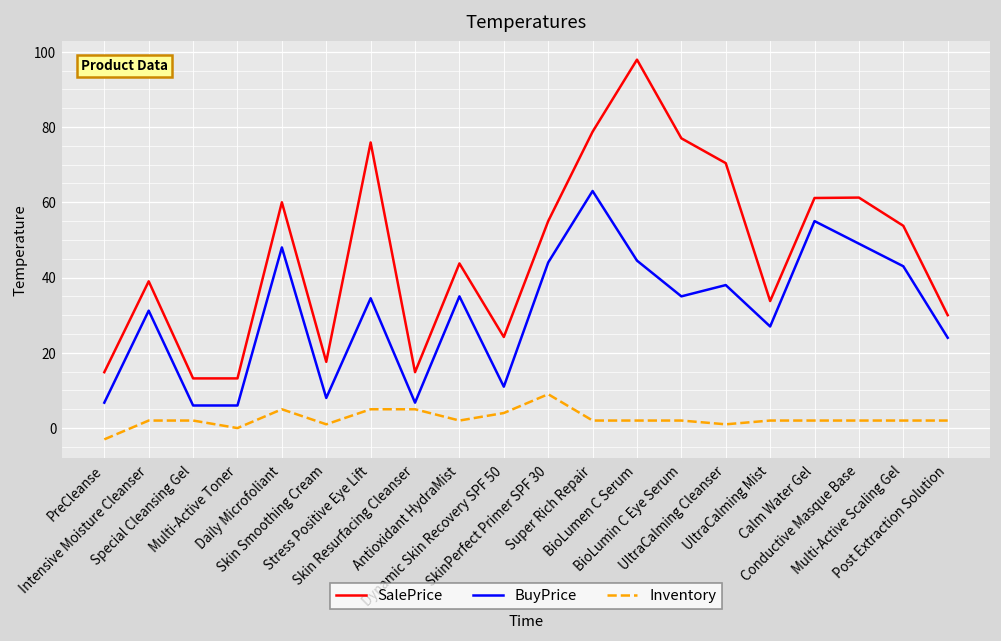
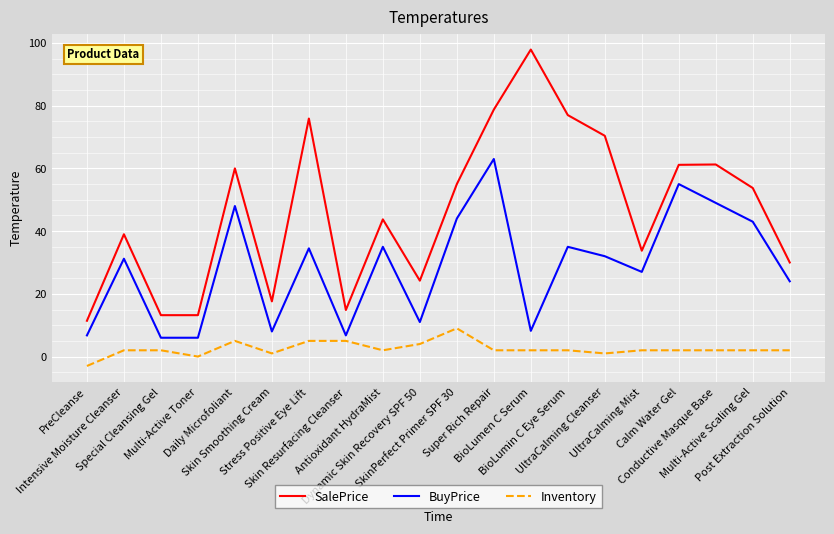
  {
    "SalePrice": {
-     "PreCleanse": 15,
+     "PreCleanse": 11,
      "Intensive Moisture Cleanser": 39,
      "Special Cleansing Gel": 13,
      "Multi-Active Toner": 13,
      "Daily Microfoliant": 60,
      "Skin Smoothing Cream": 18,
      "Stress Positive Eye Lift": 76,
      "Skin Resurfacing Cleanser": 15,
      "Antioxidant HydraMist": 44,
      "Dynamic Skin Recovery SPF 50": 24,
      "SkinPerfect Primer SPF 30": 55,
      "Super Rich Repair": 79,
      "BioLumen C Serum": 98,
      "BioLumin C Eye Serum": 77,
      "UltraCalming Cleanser": 70,
      "UltraCalming Mist": 34,
      "Calm Water Gel": 61,
      "Conductive Masque Base": 61,
      "Multi-Active Scaling Gel": 54,
      "Post Extraction Solution": 30
    },
    "BuyPrice": {
      "PreCleanse": 7,
      "Intensive Moisture Cleanser": 31,
      "Special Cleansing Gel": 6,
      "Multi-Active Toner": 6,
      "Daily Microfoliant": 48,
      "Skin Smoothing Cream": 8,
      "Stress Positive Eye Lift": 35,
      "Skin Resurfacing Cleanser": 7,
      "Antioxidant HydraMist": 35,
      "Dynamic Skin Recovery SPF 50": 11,
      "SkinPerfect Primer SPF 30": 44,
      "Super Rich Repair": 63,
-     "BioLumen C Serum": 45,
+     "BioLumen C Serum": 8,
      "BioLumin C Eye Serum": 35,
-     "UltraCalming Cleanser": 38,
+     "UltraCalming Cleanser": 32,
      "UltraCalming Mist": 27,
      "Calm Water Gel": 55,
      "Conductive Masque Base": 49,
      "Multi-Active Scaling Gel": 43,
      "Post Extraction Solution": 24
    },
    "Inventory": {
      "PreCleanse": -3,
      "Intensive Moisture Cleanser": 2,
      "Special Cleansing Gel": 2,
      "Multi-Active Toner": 0,
      "Daily Microfoliant": 5,
      "Skin Smoothing Cream": 1,
      "Stress Positive Eye Lift": 5,
      "Skin Resurfacing Cleanser": 5,
      "Antioxidant HydraMist": 2,
      "Dynamic Skin Recovery SPF 50": 4,
      "SkinPerfect Primer SPF 30": 9,
      "Super Rich Repair": 2,
      "BioLumen C Serum": 2,
      "BioLumin C Eye Serum": 2,
      "UltraCalming Cleanser": 1,
      "UltraCalming Mist": 2,
      "Calm Water Gel": 2,
      "Conductive Masque Base": 2,
      "Multi-Active Scaling Gel": 2,
      "Post Extraction Solution": 2
    }
  }
